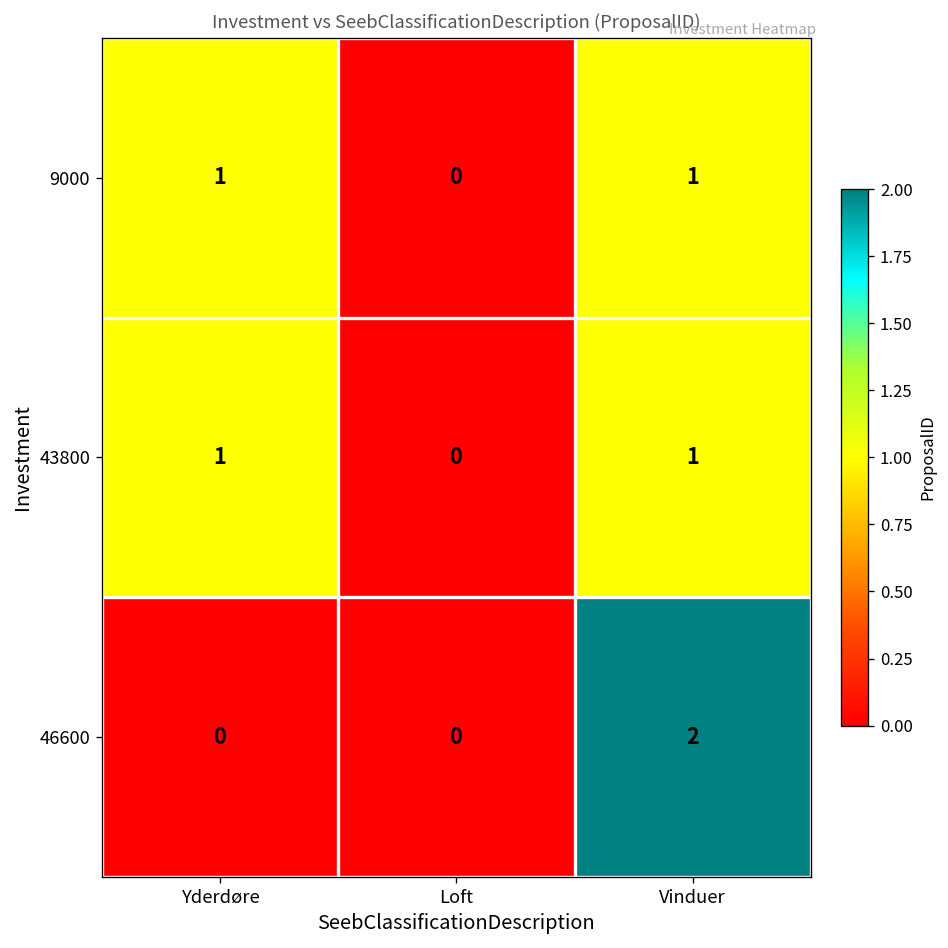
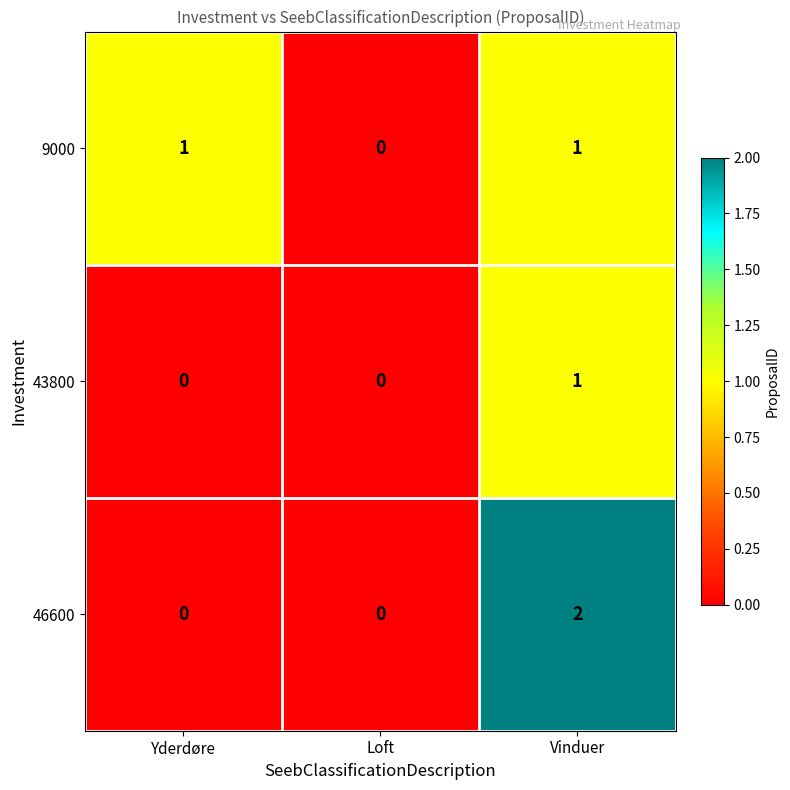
  {
    "9000": {
      "Yderdøre": 1,
      "Loft": 0,
      "Vinduer": 1
    },
    "43800": {
-     "Yderdøre": 1,
+     "Yderdøre": 0,
      "Loft": 0,
      "Vinduer": 1
    },
    "46600": {
      "Yderdøre": 0,
      "Loft": 0,
      "Vinduer": 2
    }
  }
